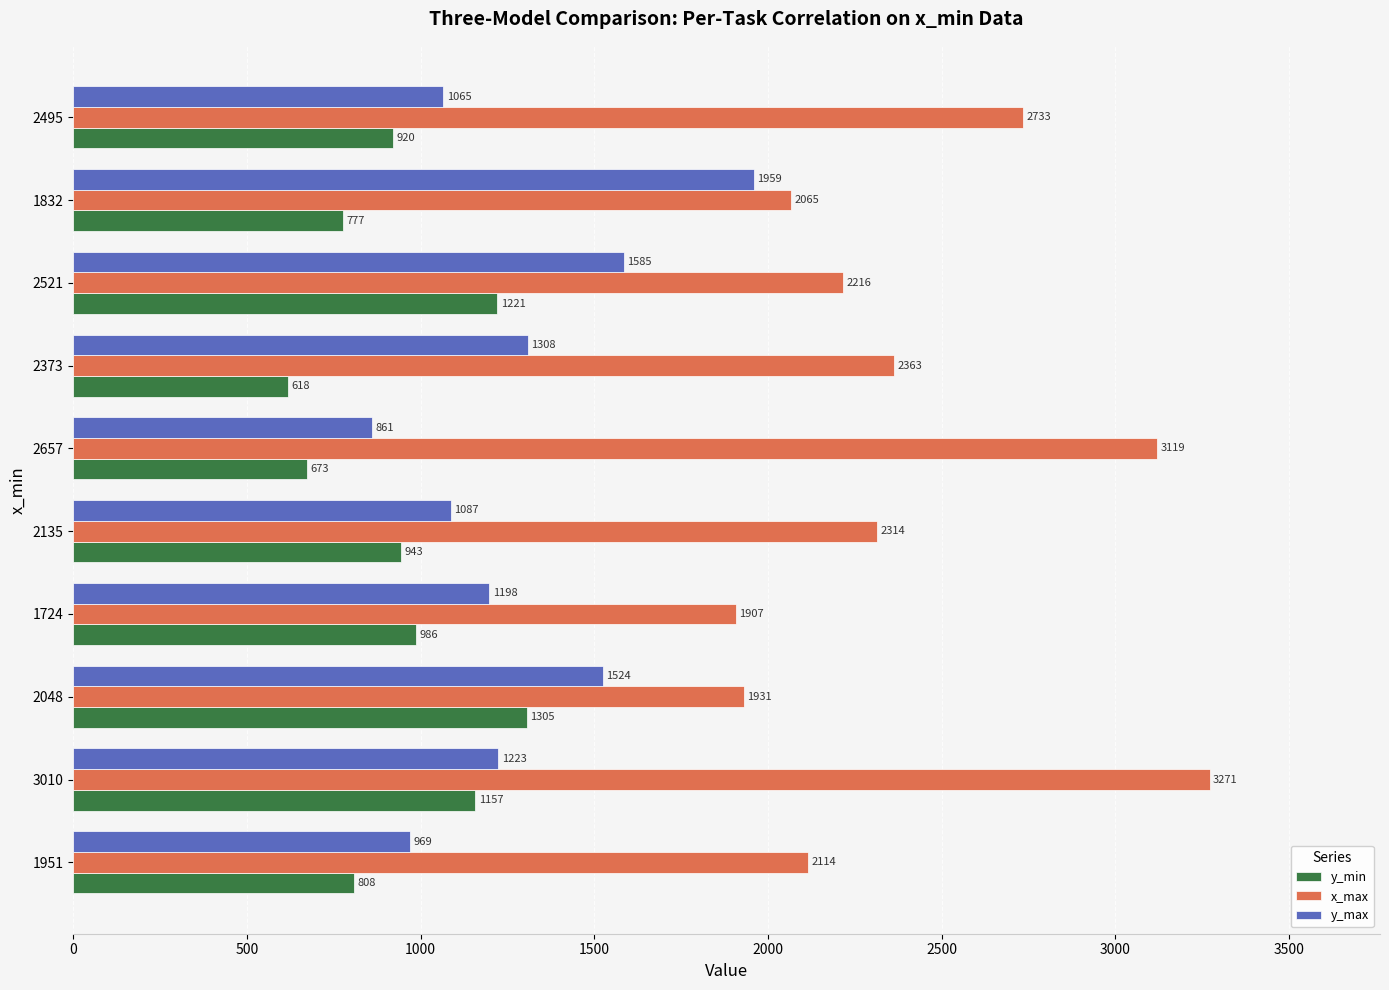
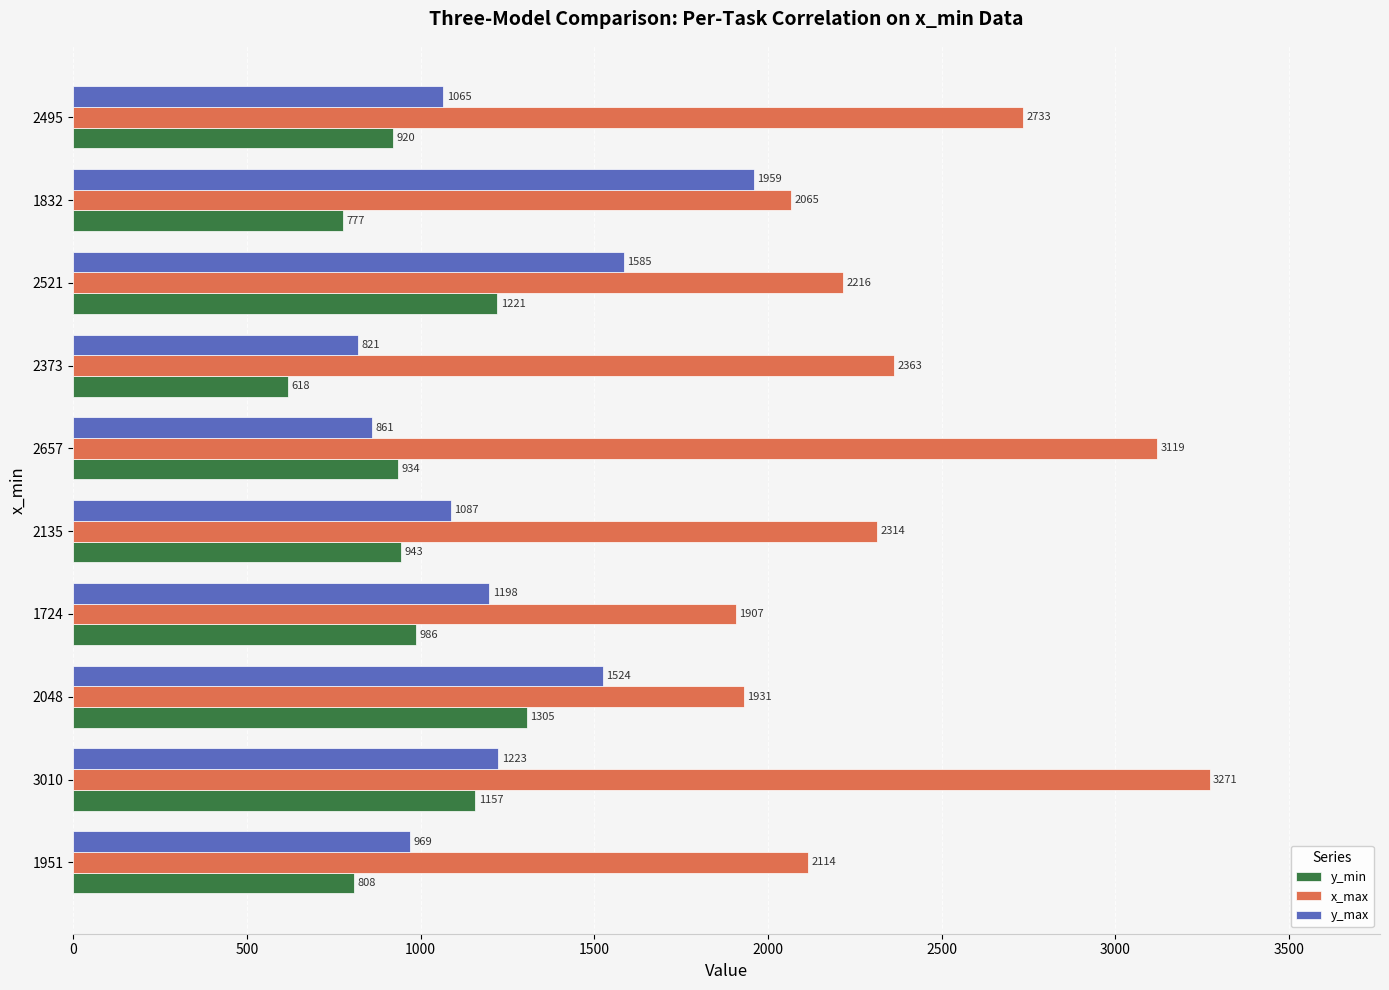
  {
    "y_min": {
      "2495": 920,
      "1832": 777,
      "2521": 1221,
      "2373": 618,
-     "2657": 673,
+     "2657": 934,
      "2135": 943,
      "1724": 986,
      "2048": 1305,
      "3010": 1157,
      "1951": 808
    },
    "x_max": {
      "2495": 2733,
      "1832": 2065,
      "2521": 2216,
      "2373": 2363,
      "2657": 3119,
      "2135": 2314,
      "1724": 1907,
      "2048": 1931,
      "3010": 3271,
      "1951": 2114
    },
    "y_max": {
      "2495": 1065,
      "1832": 1959,
      "2521": 1585,
-     "2373": 1308,
+     "2373": 821,
      "2657": 861,
      "2135": 1087,
      "1724": 1198,
      "2048": 1524,
      "3010": 1223,
      "1951": 969
    }
  }
